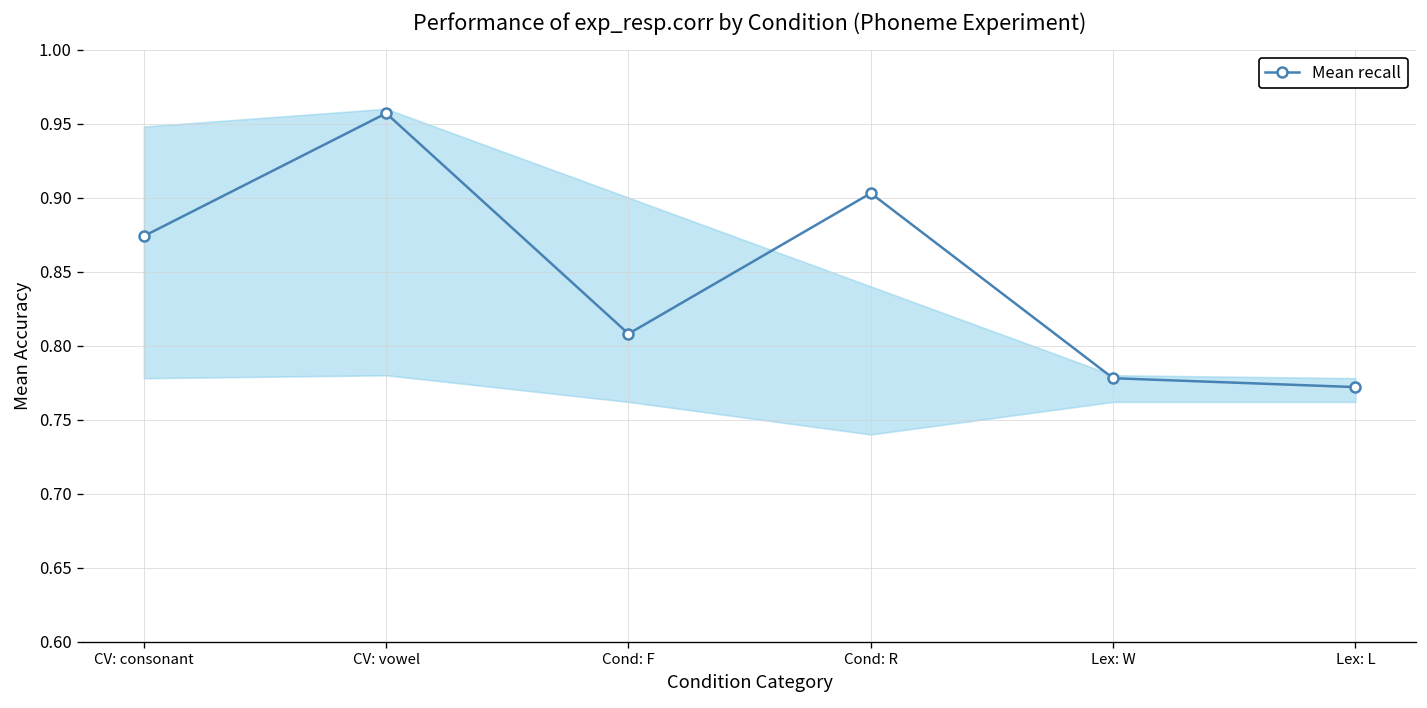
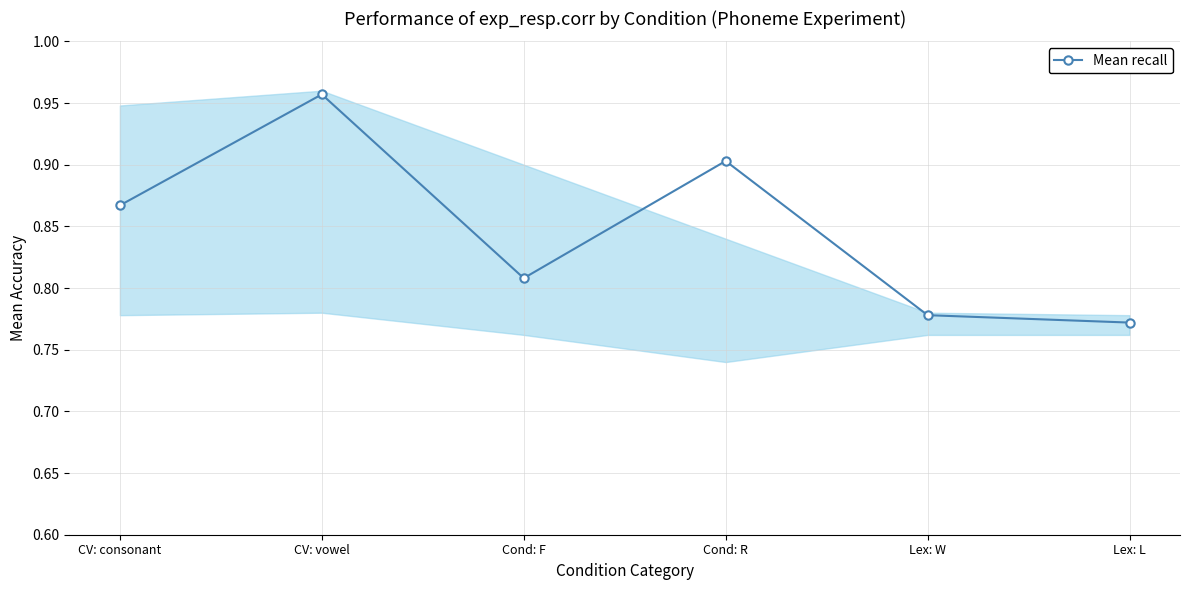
  {
    "Mean recall": {
-     "CV: consonant": 0.874,
+     "CV: consonant": 0.867,
      "CV: vowel": 0.957,
      "Cond: F": 0.808,
      "Cond: R": 0.903,
      "Lex: L": 0.772
    }
  }
